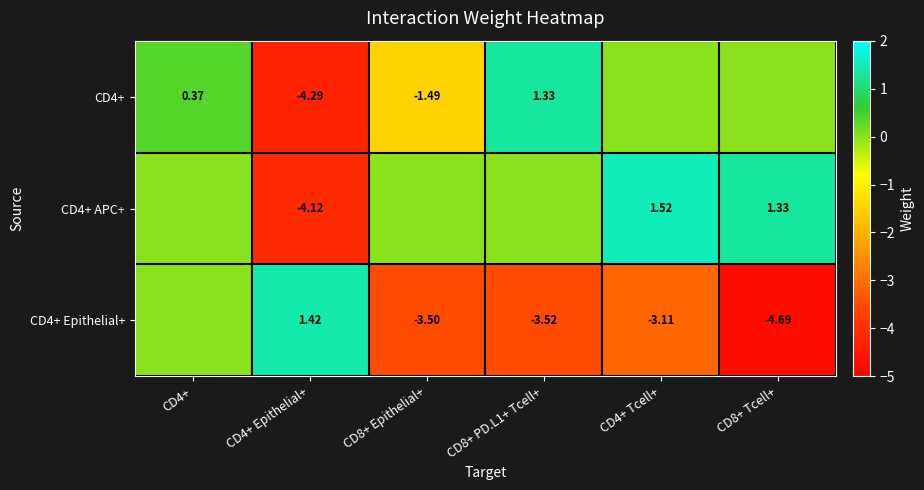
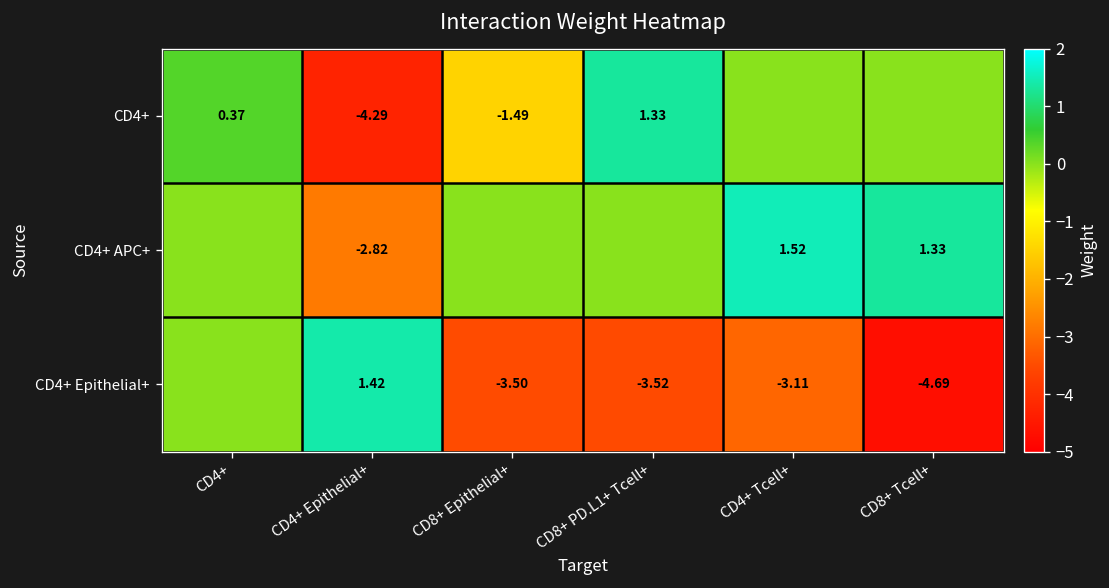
  {
    "CD4+": {
      "CD4+": 0.37,
      "CD4+ Epithelial+": -4.29,
      "CD8+ Epithelial+": -1.49,
      "CD8+ PD.L1+ Tcell+": 1.33
    },
    "CD4+ APC+": {
-     "CD4+ Epithelial+": -4.12,
+     "CD4+ Epithelial+": -2.82,
      "CD4+ Tcell+": 1.52,
      "CD8+ Tcell+": 1.33
    },
    "CD4+ Epithelial+": {
      "CD4+ Epithelial+": 1.42,
      "CD8+ Epithelial+": -3.50,
      "CD8+ PD.L1+ Tcell+": -3.52,
      "CD4+ Tcell+": -3.11,
      "CD8+ Tcell+": -4.69
    }
  }
